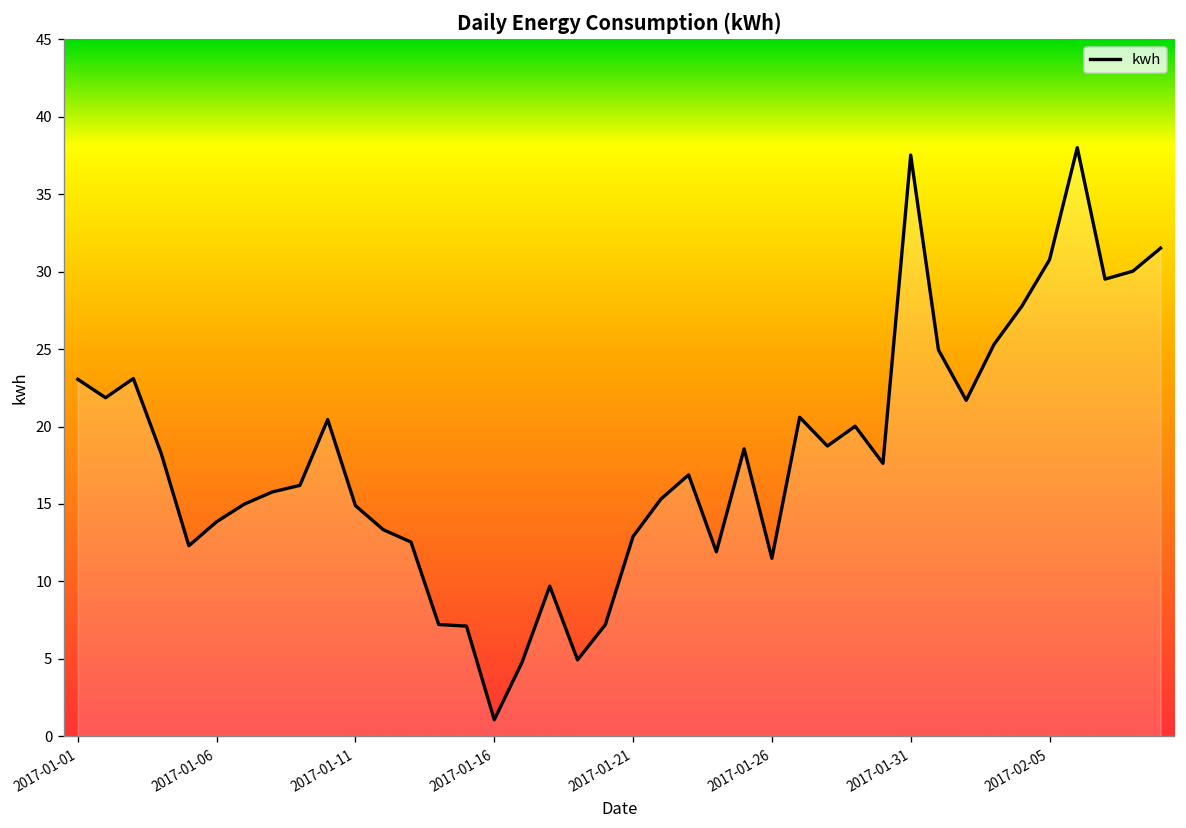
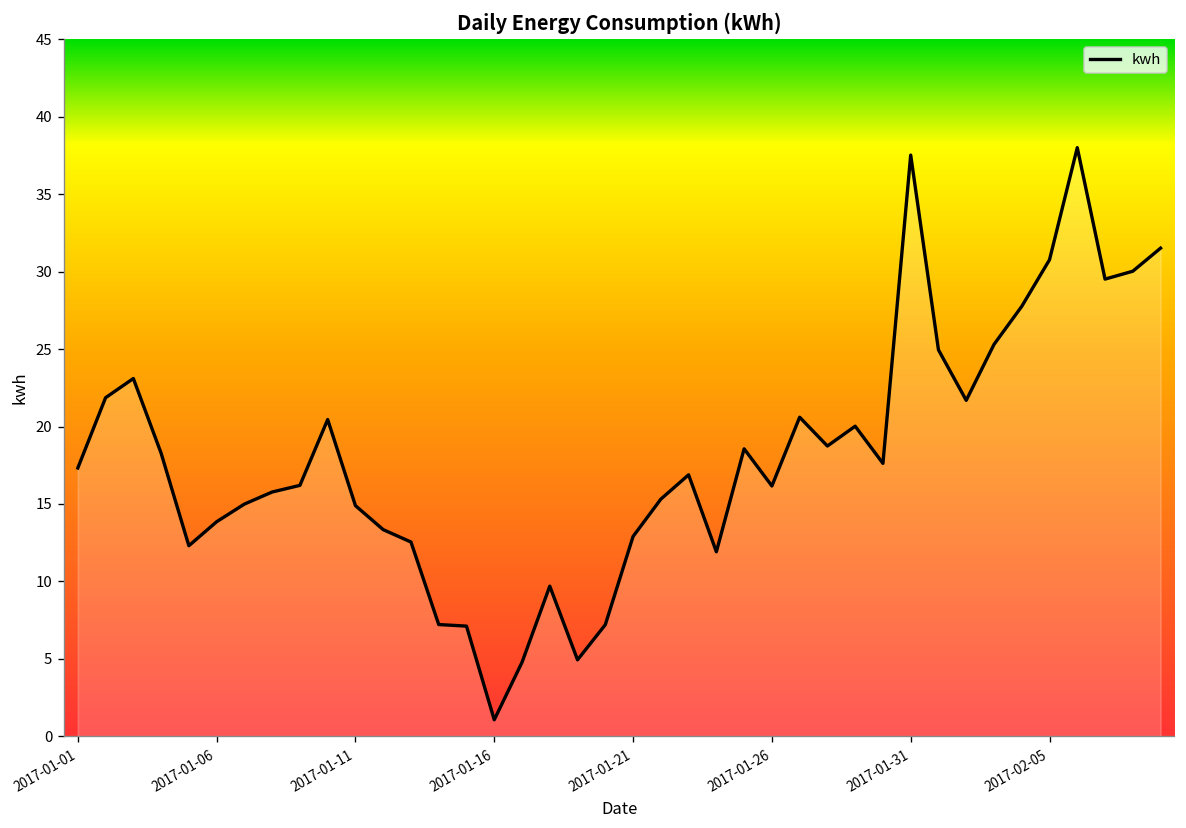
  {
-   "2017-01-01": 23.1,
+   "2017-01-01": 17.3,
    "2017-01-06": 13.9,
    "2017-01-11": 14.9,
    "2017-01-16": 1.1,
    "2017-01-21": 12.9,
-   "2017-01-26": 11.5,
+   "2017-01-26": 16.2,
    "2017-01-31": 37.5,
    "2017-02-05": 30.8
  }
